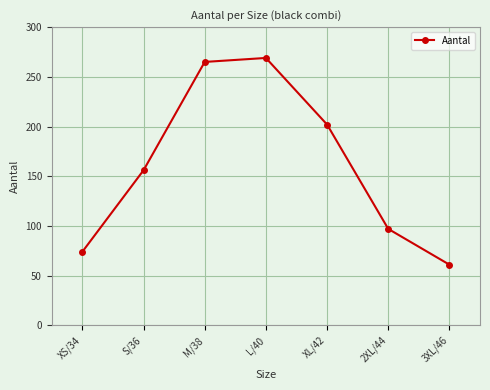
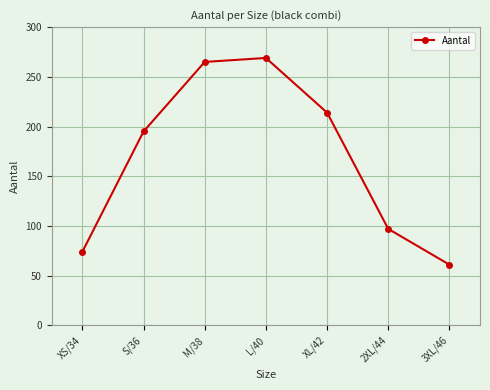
  {
    "XS/34": 70,
-   "S/36": 160,
+   "S/36": 200,
    "M/38": 270,
    "L/40": 270,
-   "XL/42": 200,
+   "XL/42": 210,
    "2XL/44": 100,
    "3XL/46": 60
  }
